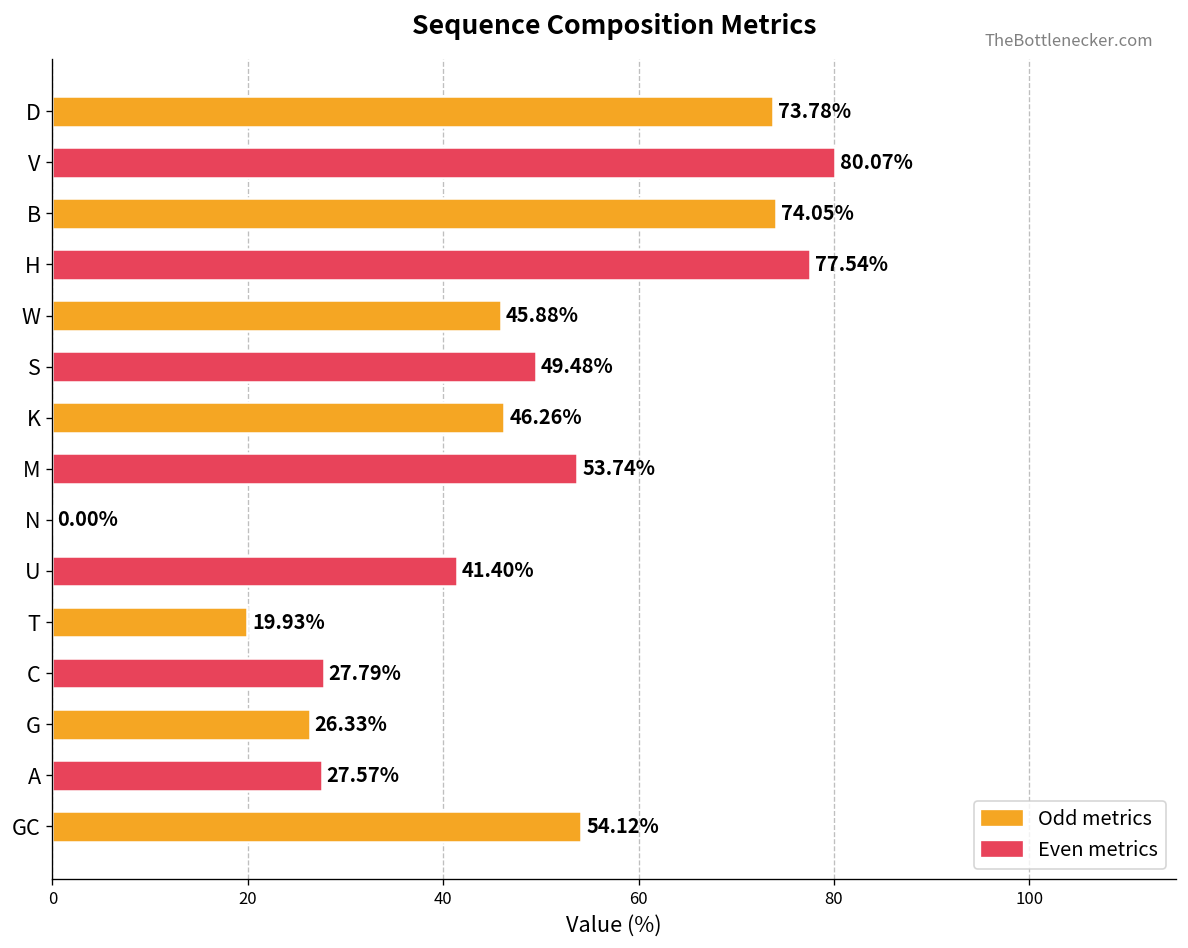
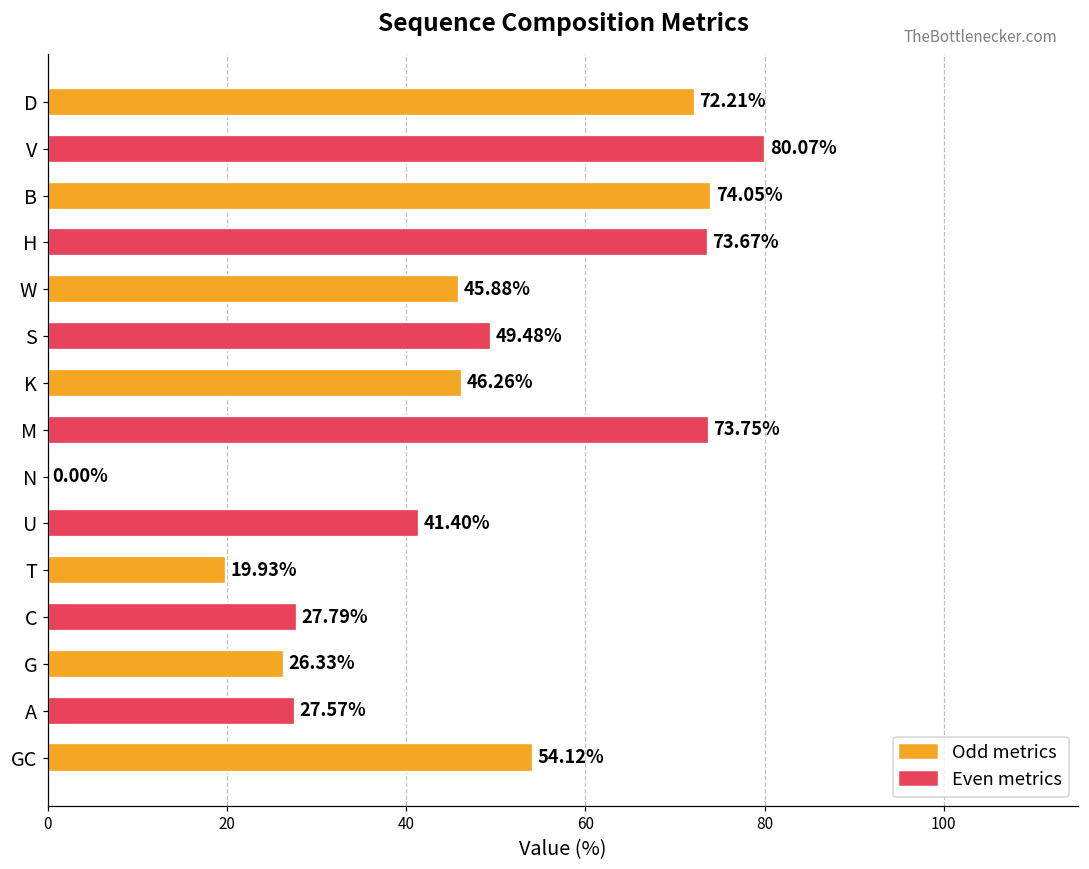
  {
-   "D": "73.78%",
+   "D": "72.21%",
    "V": "80.07%",
    "B": "74.05%",
-   "H": "77.54%",
+   "H": "73.67%",
    "W": "45.88%",
    "S": "49.48%",
    "K": "46.26%",
-   "M": "53.74%",
+   "M": "73.75%",
    "N": "0.00%",
    "U": "41.40%",
    "T": "19.93%",
    "C": "27.79%",
    "G": "26.33%",
    "A": "27.57%",
    "GC": "54.12%"
  }
